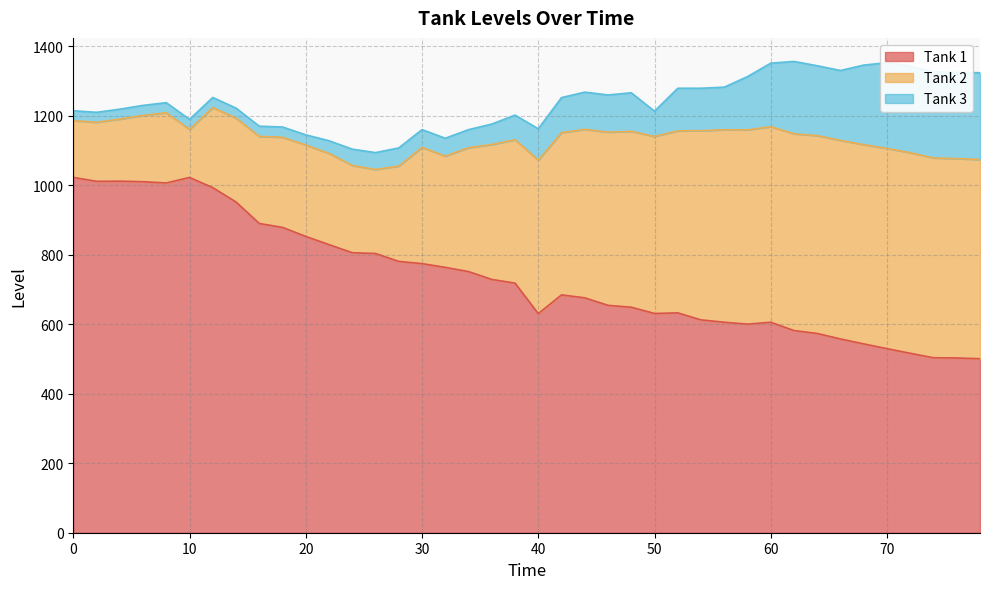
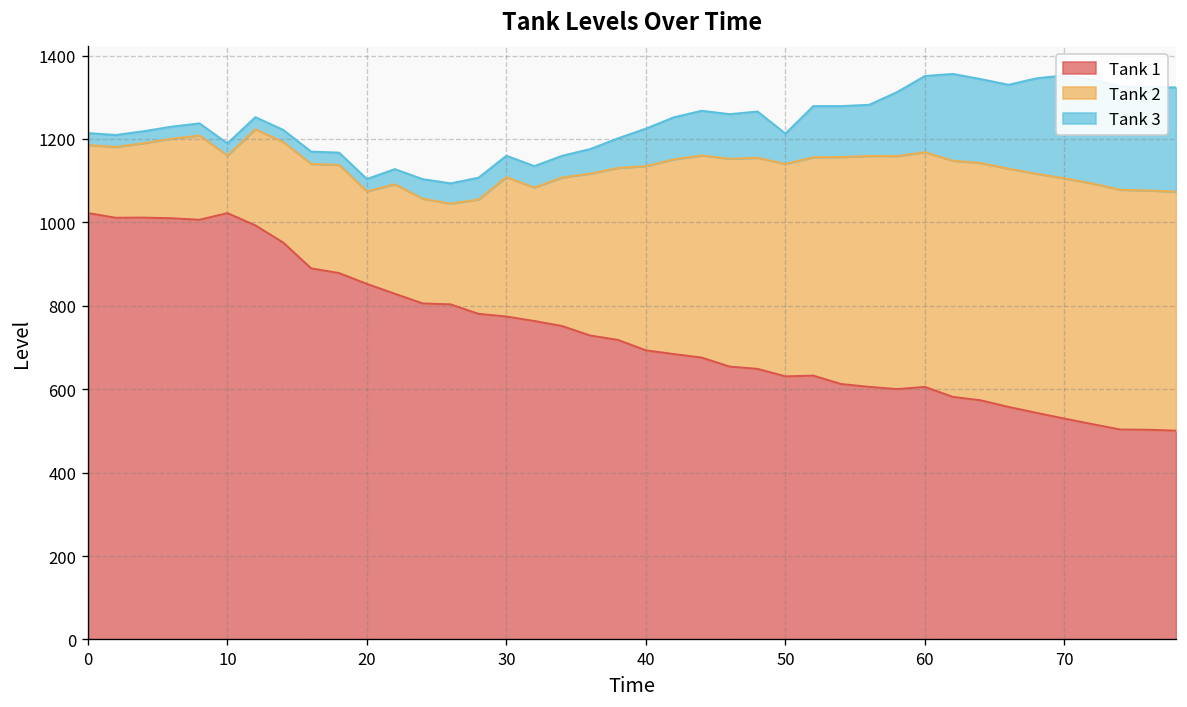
  {
    "Tank 1": {
      "0": 1020,
      "10": 1020,
      "20": 850,
      "30": 770,
-     "40": 630,
+     "40": 690,
      "50": 630,
      "60": 610,
      "70": 530
    },
    "Tank 2": {
      "0": 160,
      "10": 140,
-     "20": 260,
+     "20": 220,
      "30": 330,
      "40": 440,
      "50": 510,
      "60": 560,
      "70": 580
    },
    "Tank 3": {
      "0": 30,
      "10": 30,
      "20": 30,
      "30": 50,
      "40": 90,
      "50": 70,
      "60": 180
    }
  }
